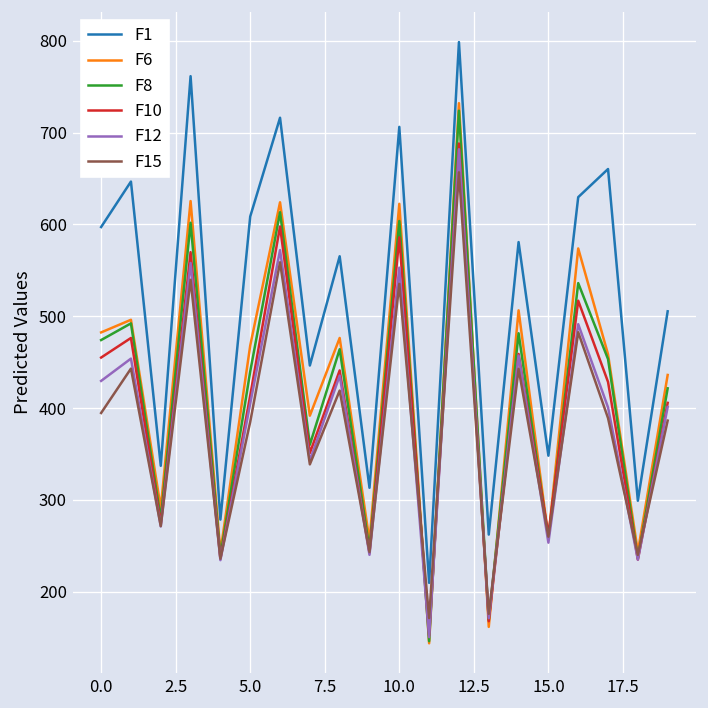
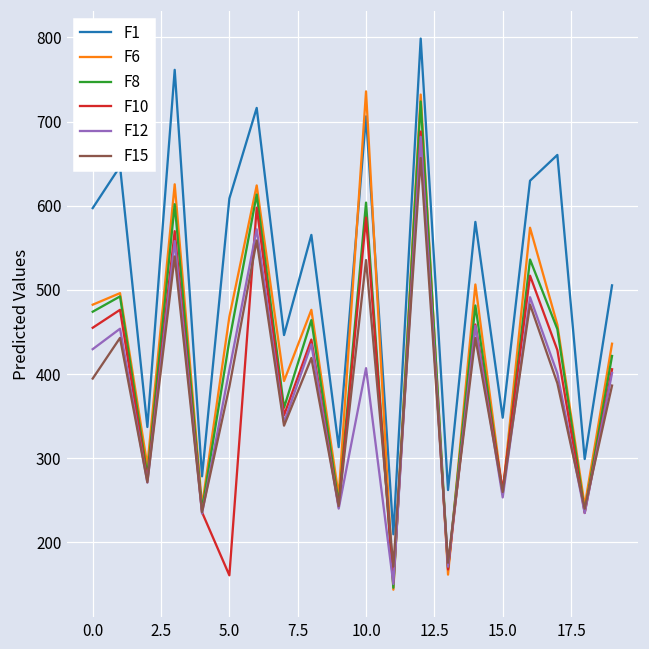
  {
    "F1": {
      "0.0": 600,
      "5.0": 610,
      "10.0": 710,
      "15.0": 350
    },
    "F6": {
      "0.0": 480,
      "5.0": 470,
-     "10.0": 620
+     "10.0": 740
    },
    "F8": {
      "0.0": 470,
      "5.0": 440,
      "10.0": 600
    },
    "F10": {
      "0.0": 460,
-     "5.0": 410,
+     "5.0": 160,
      "10.0": 590
    },
    "F12": {
      "0.0": 430,
      "5.0": 410,
-     "10.0": 550,
+     "10.0": 410,
      "15.0": 250
    },
    "F15": {
      "0.0": 390,
      "5.0": 380,
      "10.0": 540
    }
  }
